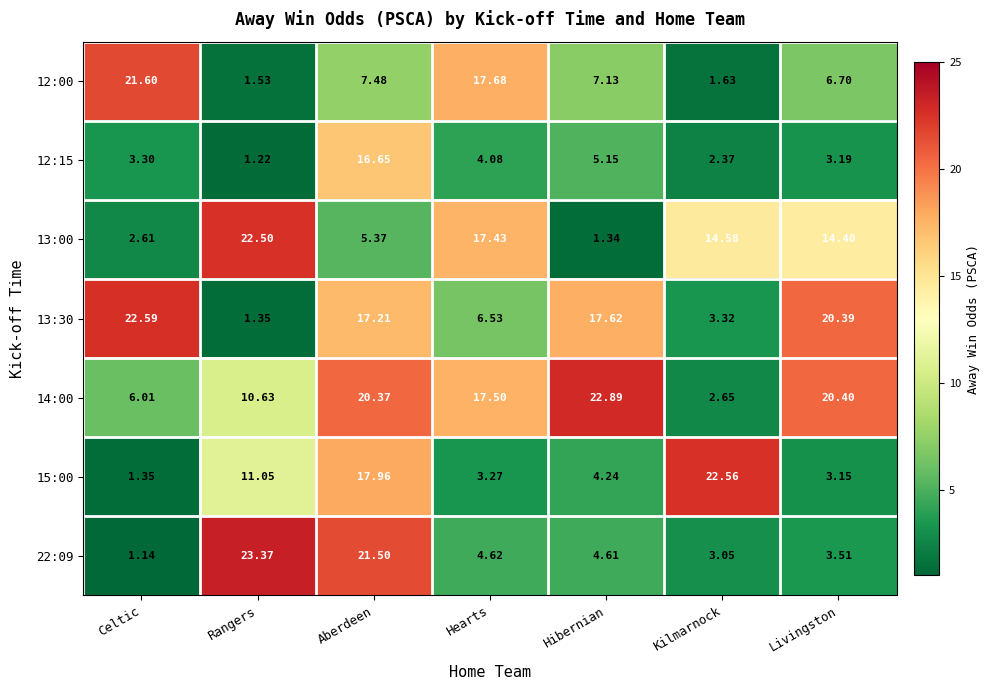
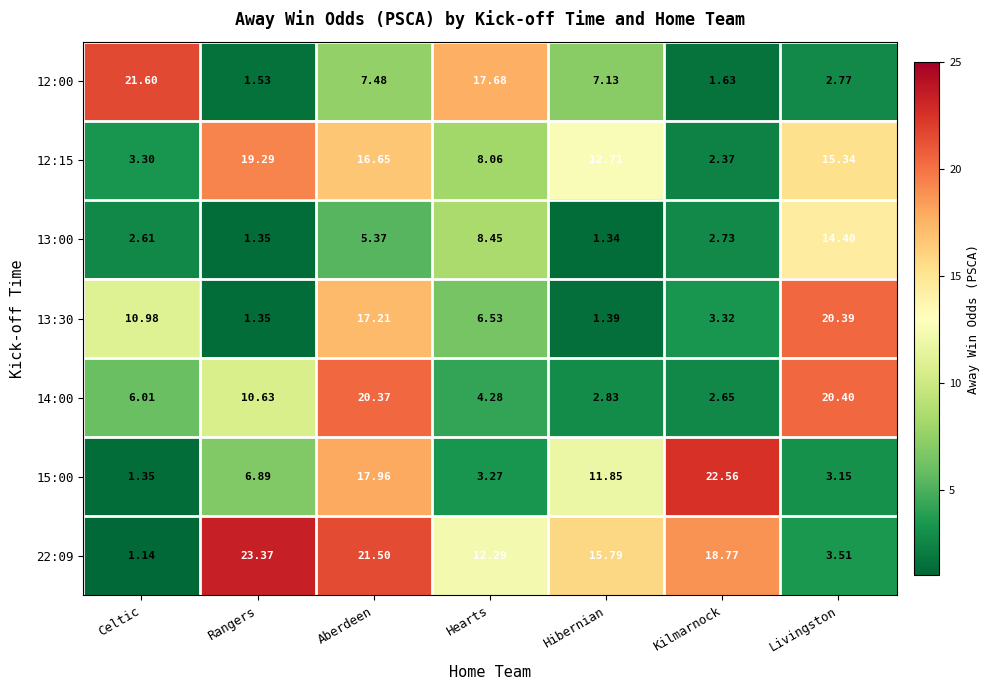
  {
    "12:00": {
      "Celtic": 21.60,
      "Rangers": 1.53,
      "Aberdeen": 7.48,
      "Hearts": 17.68,
      "Hibernian": 7.13,
      "Kilmarnock": 1.63,
-     "Livingston": 6.70
+     "Livingston": 2.77
    },
    "12:15": {
      "Celtic": 3.30,
-     "Rangers": 1.22,
+     "Rangers": 19.29,
      "Aberdeen": 16.65,
-     "Hearts": 4.08,
-     "Hibernian": 5.15,
+     "Hearts": 8.06,
+     "Hibernian": 12.71,
      "Kilmarnock": 2.37,
-     "Livingston": 3.19
+     "Livingston": 15.34
    },
    "13:00": {
      "Celtic": 2.61,
-     "Rangers": 22.50,
+     "Rangers": 1.35,
      "Aberdeen": 5.37,
-     "Hearts": 17.43,
+     "Hearts": 8.45,
      "Hibernian": 1.34,
-     "Kilmarnock": 14.58,
+     "Kilmarnock": 2.73,
      "Livingston": 14.40
    },
    "13:30": {
-     "Celtic": 22.59,
+     "Celtic": 10.98,
      "Rangers": 1.35,
      "Aberdeen": 17.21,
      "Hearts": 6.53,
-     "Hibernian": 17.62,
+     "Hibernian": 1.39,
      "Kilmarnock": 3.32,
      "Livingston": 20.39
    },
    "14:00": {
      "Celtic": 6.01,
      "Rangers": 10.63,
      "Aberdeen": 20.37,
-     "Hearts": 17.50,
-     "Hibernian": 22.89,
+     "Hearts": 4.28,
+     "Hibernian": 2.83,
      "Kilmarnock": 2.65,
      "Livingston": 20.40
    },
    "15:00": {
      "Celtic": 1.35,
-     "Rangers": 11.05,
+     "Rangers": 6.89,
      "Aberdeen": 17.96,
      "Hearts": 3.27,
-     "Hibernian": 4.24,
+     "Hibernian": 11.85,
      "Kilmarnock": 22.56,
      "Livingston": 3.15
    },
    "22:09": {
      "Celtic": 1.14,
      "Rangers": 23.37,
      "Aberdeen": 21.50,
-     "Hearts": 4.62,
-     "Hibernian": 4.61,
-     "Kilmarnock": 3.05,
+     "Hearts": 12.29,
+     "Hibernian": 15.79,
+     "Kilmarnock": 18.77,
      "Livingston": 3.51
    }
  }
